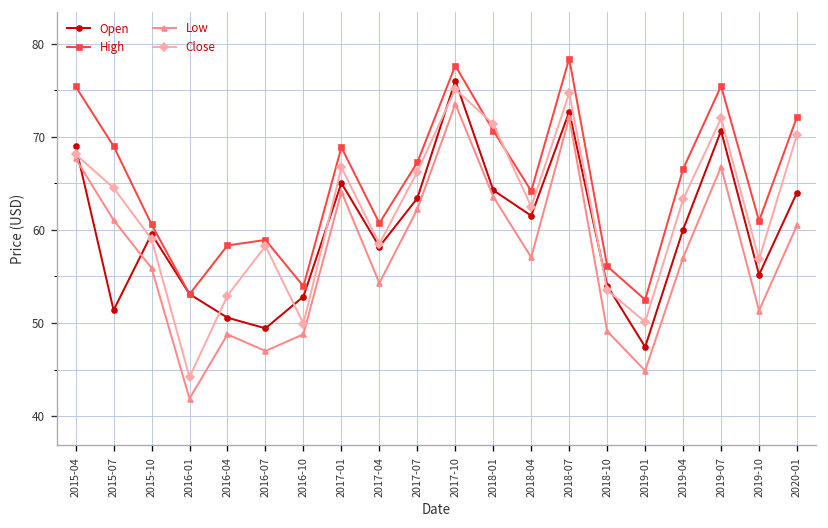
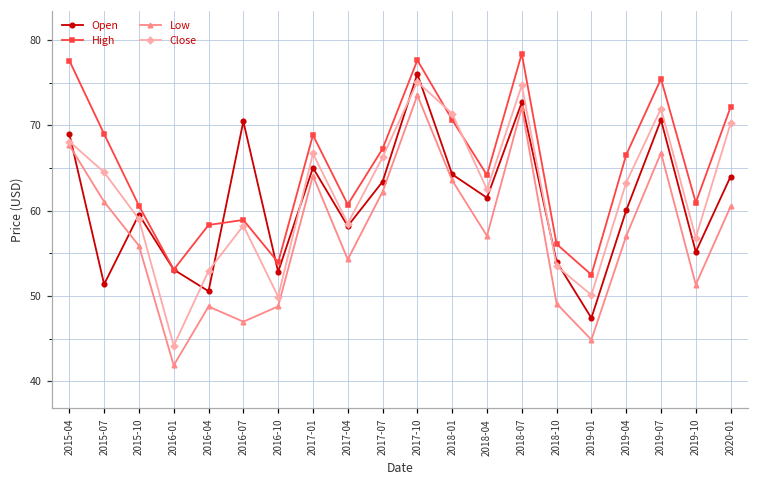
  {
    "Open": {
      "2015-04": 69,
      "2015-07": 51,
      "2015-10": 60,
      "2016-04": 51,
-     "2016-07": 49,
+     "2016-07": 70,
      "2016-10": 53,
      "2017-01": 65,
      "2017-07": 63,
      "2017-10": 76,
      "2018-01": 64,
      "2018-04": 62,
      "2018-07": 73,
      "2018-10": 54,
      "2019-01": 47,
      "2019-04": 60,
      "2019-07": 71,
      "2019-10": 55,
      "2020-01": 64
    },
    "High": {
-     "2015-04": 75,
+     "2015-04": 78,
      "2015-07": 69,
      "2015-10": 61,
      "2016-04": 58,
      "2016-07": 59,
      "2016-10": 54,
      "2017-01": 69,
      "2017-04": 61,
      "2017-07": 67,
      "2017-10": 78,
      "2018-01": 71,
      "2018-04": 64,
      "2018-07": 78,
      "2018-10": 56,
      "2019-01": 53,
      "2019-04": 67,
      "2019-07": 75,
      "2019-10": 61,
      "2020-01": 72
    }
  }
